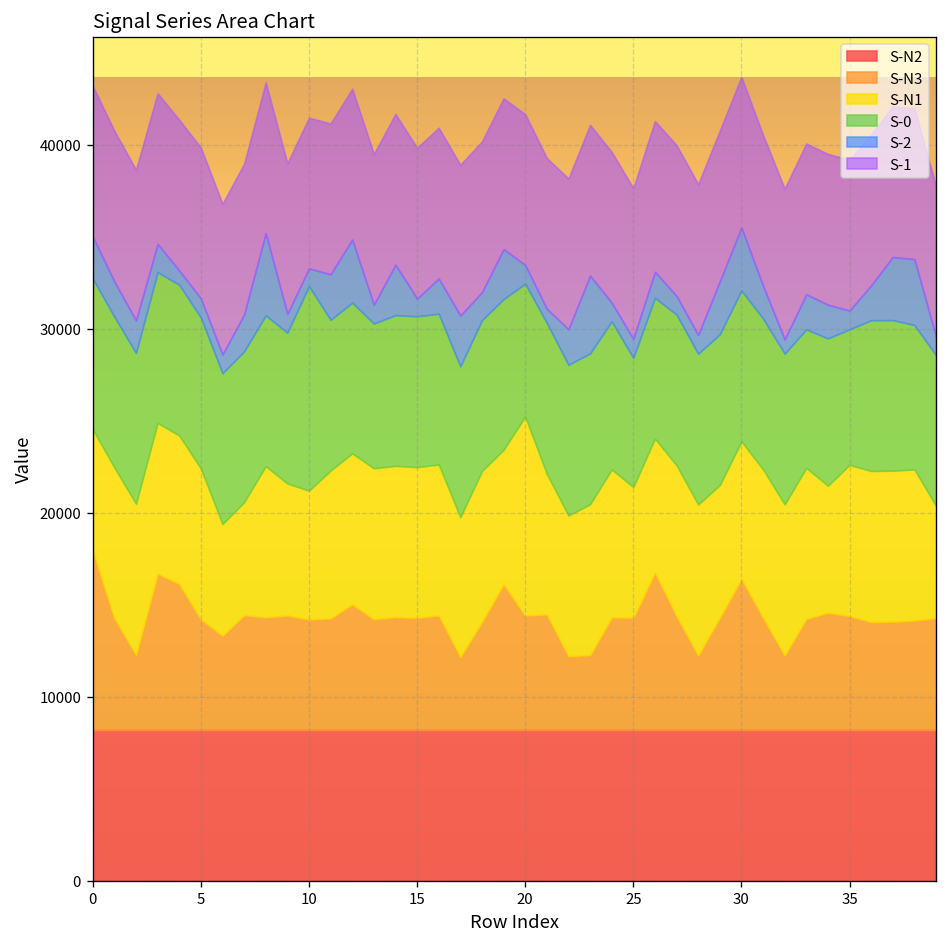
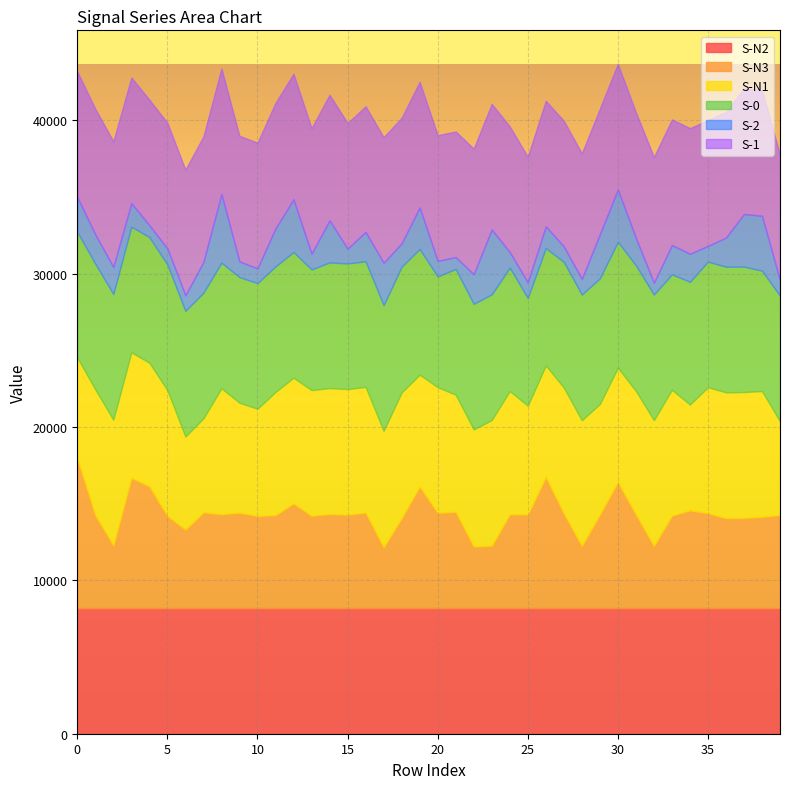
  {
    "S-N2": {
      "0": 8200,
      "5": 8200,
      "10": 8200,
      "15": 8200,
      "20": 8200,
      "25": 8200,
      "30": 8200,
      "35": 8200
    },
    "S-N3": {
      "0": 9700,
      "5": 6000,
      "10": 6000,
      "15": 6100,
      "20": 6200,
      "25": 6100,
      "30": 8200,
      "35": 6200
    },
    "S-N1": {
      "0": 6600,
      "5": 8200,
      "10": 7000,
      "15": 8200,
-     "20": 10800,
+     "20": 8200,
      "25": 7100,
      "30": 7500,
      "35": 8200
    },
    "S-0": {
      "0": 8200,
      "5": 8200,
-     "10": 11100,
+     "10": 8200,
      "15": 8200,
      "20": 7200,
      "25": 7000,
      "30": 8200,
-     "35": 7400
+     "35": 8200
    },
    "S-2": {
      "0": 2300,
      "5": 1000,
      "10": 1000,
      "15": 1000,
      "20": 1000,
      "25": 1000,
      "30": 3400,
      "35": 1000
    },
    "S-1": {
      "0": 8200,
      "5": 8200,
      "10": 8200,
      "15": 8200,
      "20": 8200,
      "25": 8200,
      "30": 8200
    }
  }
